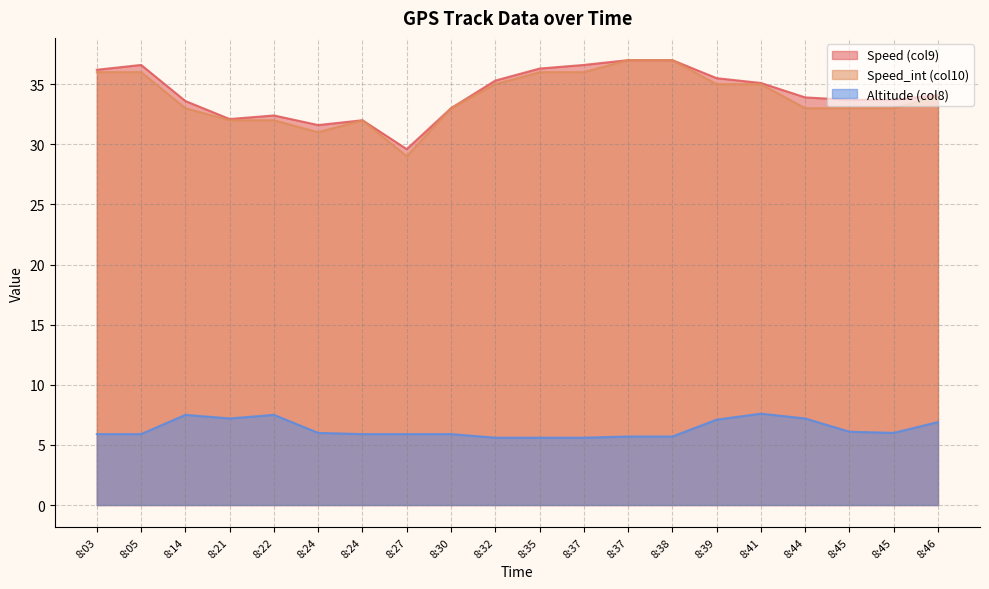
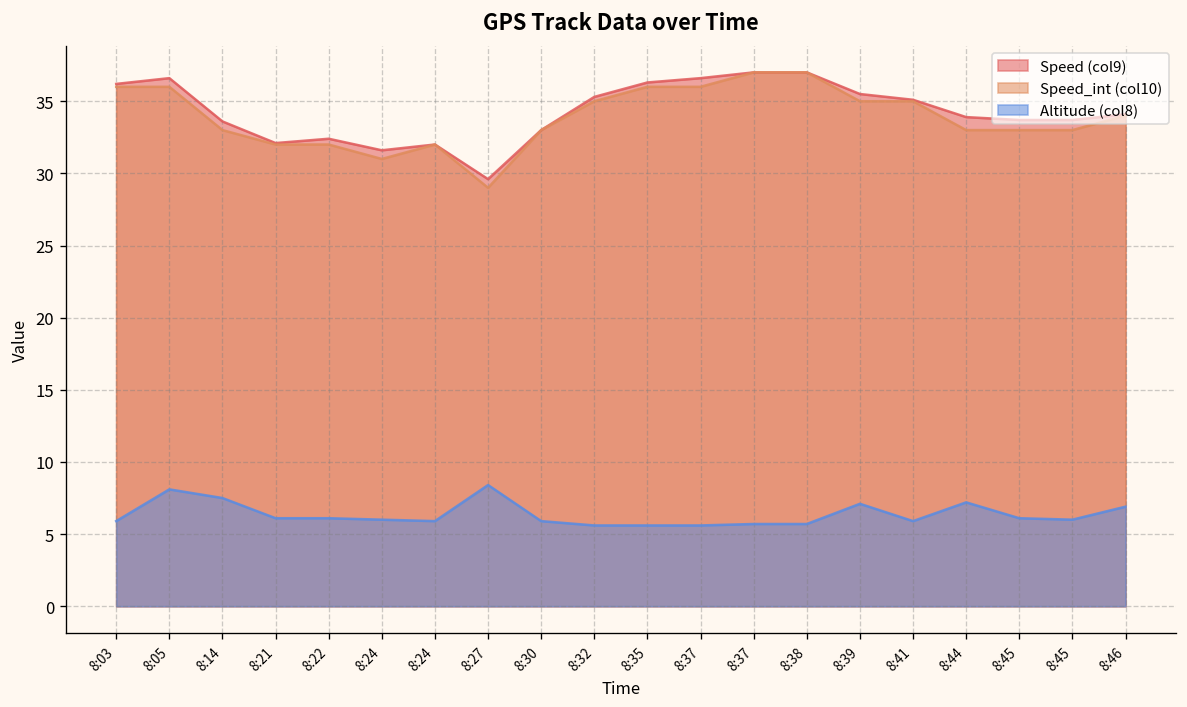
  {
    "Altitude (col8)": {
      "8:03": 5.9,
-     "8:05": 5.9,
+     "8:05": 8.1,
      "8:14": 7.5,
-     "8:21": 7.2,
-     "8:22": 7.5,
-     "8:27": 5.9,
+     "8:21": 6.1,
+     "8:22": 6.1,
+     "8:27": 8.4,
      "8:30": 5.9,
      "8:32": 5.6,
      "8:35": 5.6,
      "8:38": 5.7,
      "8:39": 7.1,
-     "8:41": 7.6,
+     "8:41": 5.9,
      "8:44": 7.2,
      "8:46": 6.9
    }
  }
